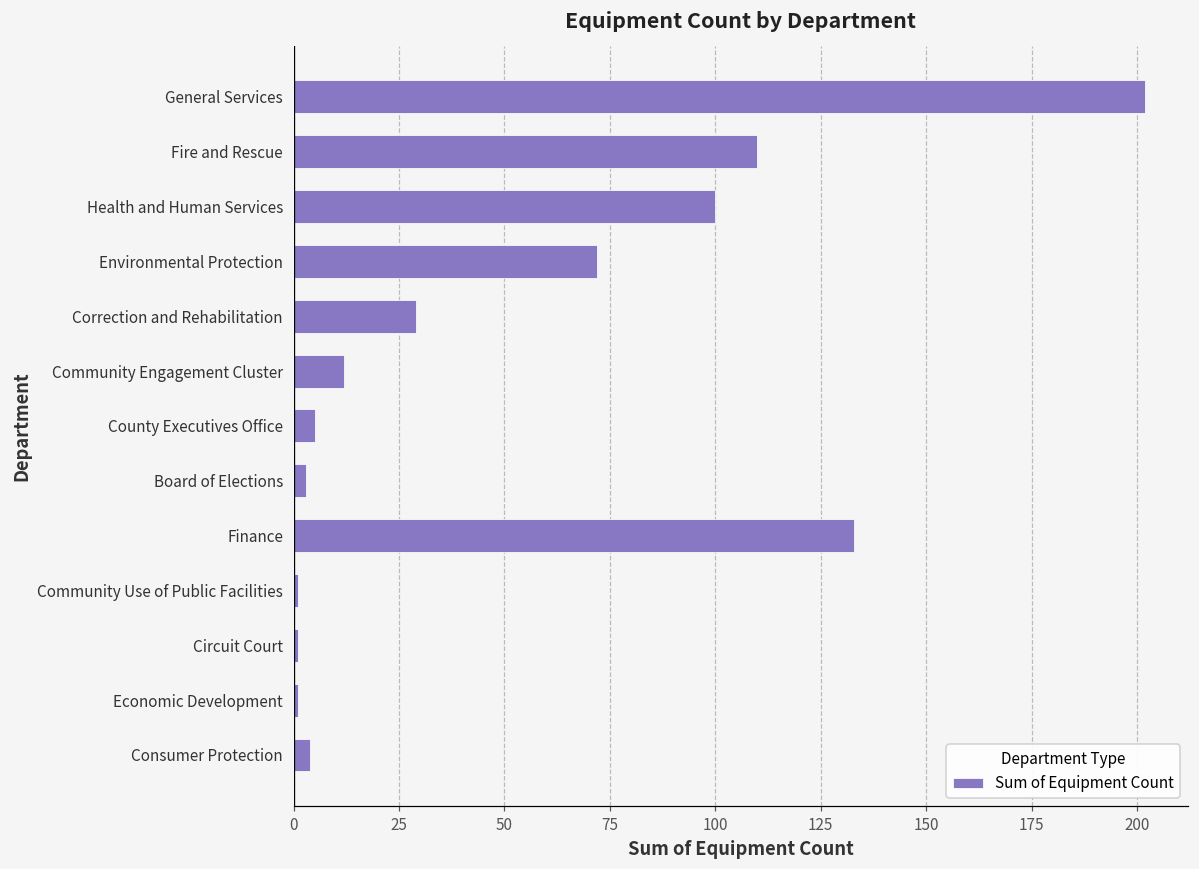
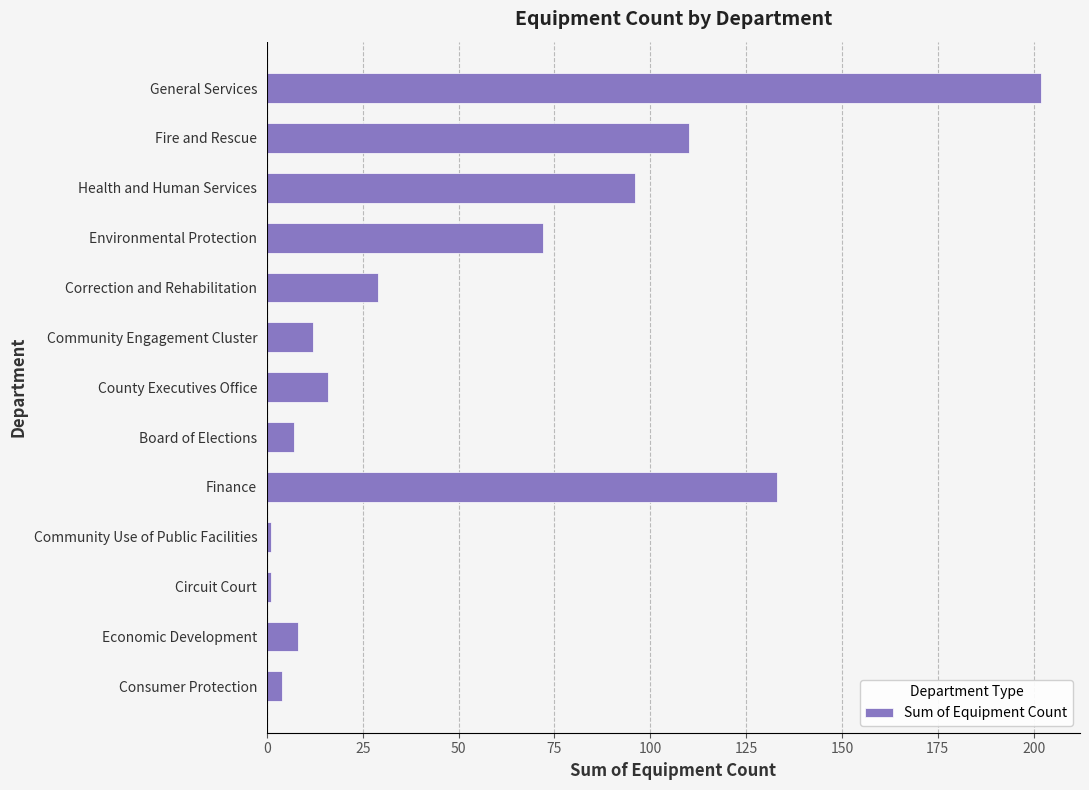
  {
    "General Services": 202,
    "Fire and Rescue": 110,
-   "Health and Human Services": 100,
+   "Health and Human Services": 96,
    "Environmental Protection": 72,
    "Correction and Rehabilitation": 29,
    "Community Engagement Cluster": 12,
-   "County Executives Office": 5,
-   "Board of Elections": 3,
+   "County Executives Office": 16,
+   "Board of Elections": 7,
    "Finance": 133,
    "Community Use of Public Facilities": 1,
    "Circuit Court": 1,
-   "Economic Development": 1,
+   "Economic Development": 8,
    "Consumer Protection": 4
  }
